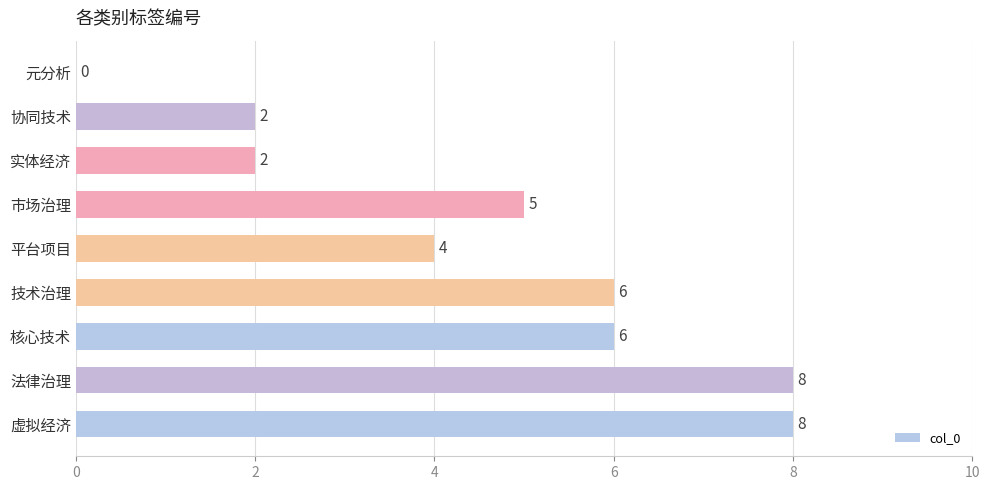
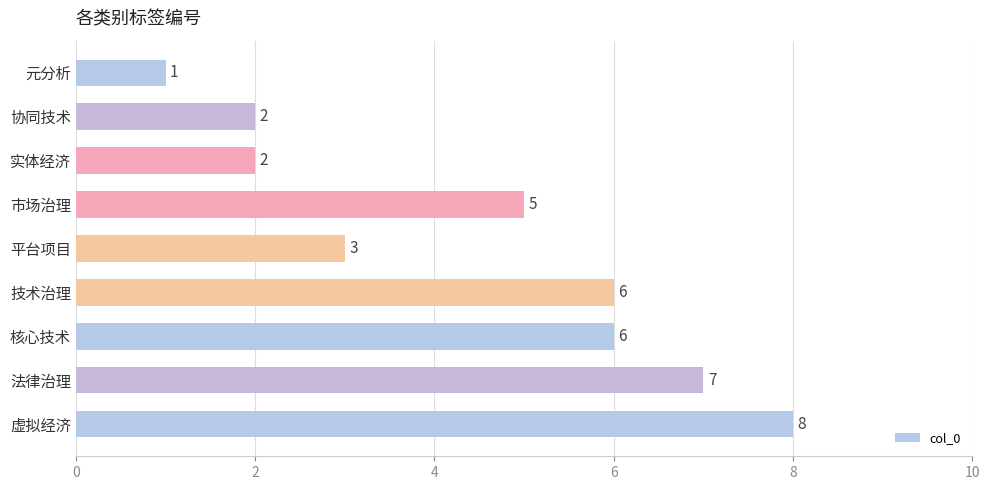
  {
-   "元分析": 0,
+   "元分析": 1,
    "协同技术": 2,
    "实体经济": 2,
    "市场治理": 5,
-   "平台项目": 4,
+   "平台项目": 3,
    "技术治理": 6,
    "核心技术": 6,
-   "法律治理": 8,
+   "法律治理": 7,
    "虚拟经济": 8
  }
